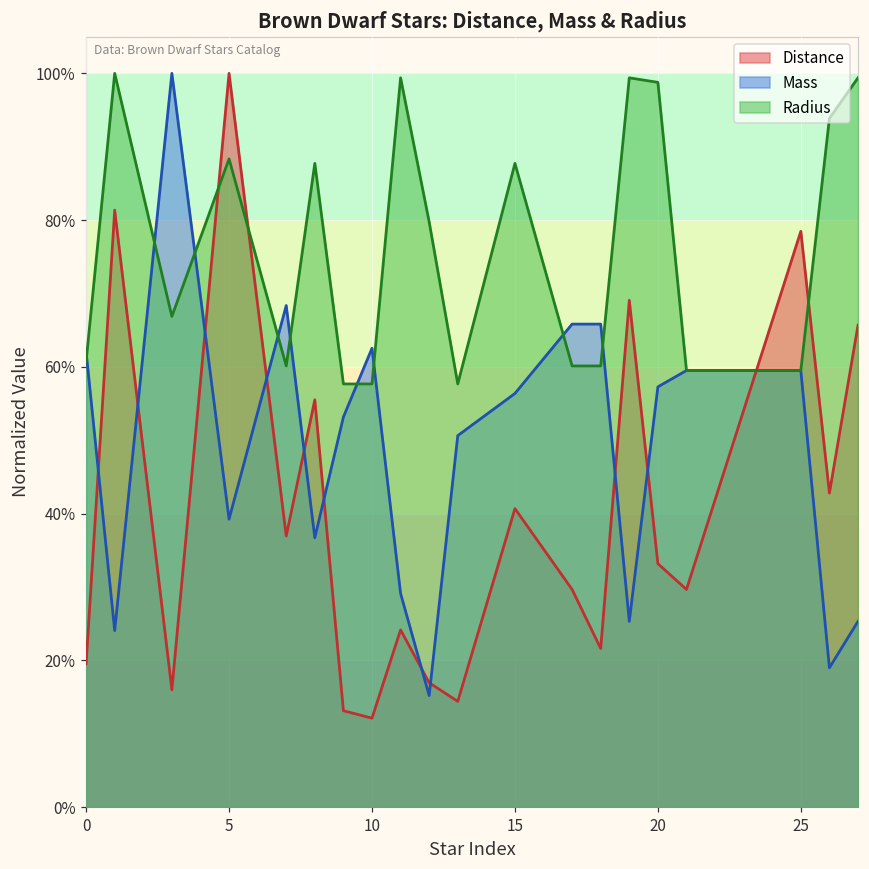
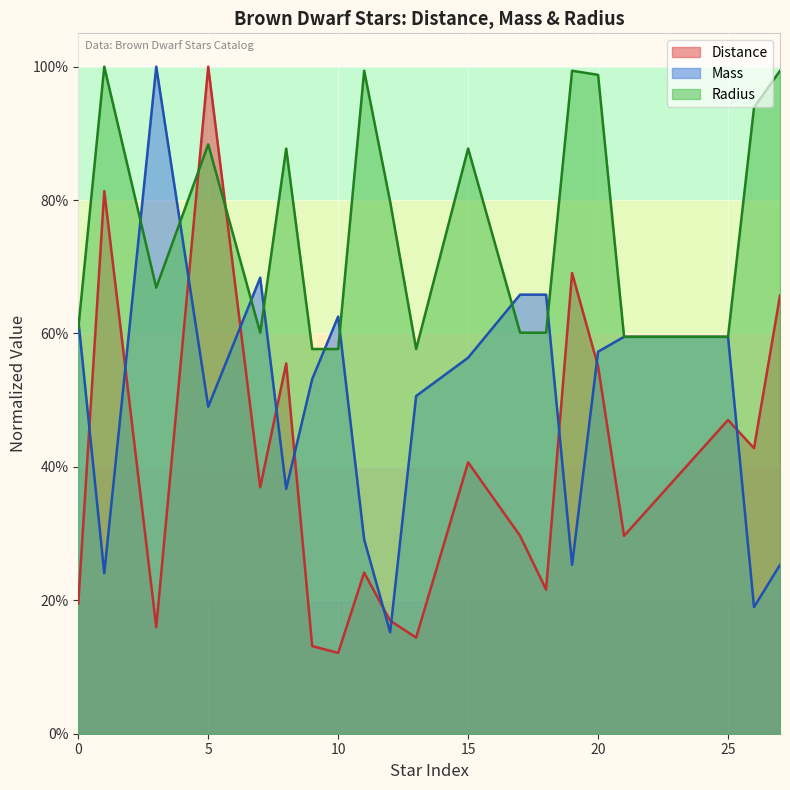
  {
    "Distance": {
      "0": "20%",
      "5": "100%",
      "10": "12%",
      "15": "41%",
-     "20": "33%",
-     "25": "78%"
+     "20": "55%",
+     "25": "47%"
    },
    "Mass": {
      "0": "62%",
-     "5": "39%",
+     "5": "49%",
      "10": "63%",
      "15": "56%",
      "20": "57%"
    },
    "Radius": {
      "0": "61%",
      "5": "88%",
      "10": "58%",
      "15": "88%",
      "20": "99%"
    }
  }
